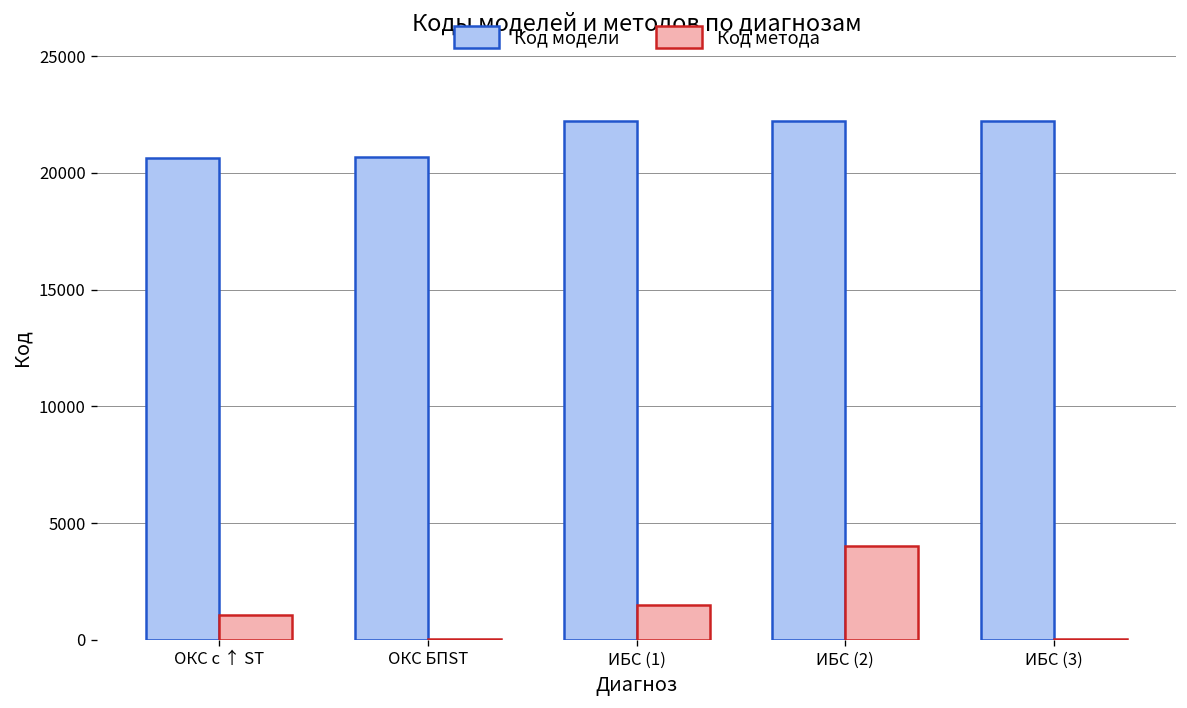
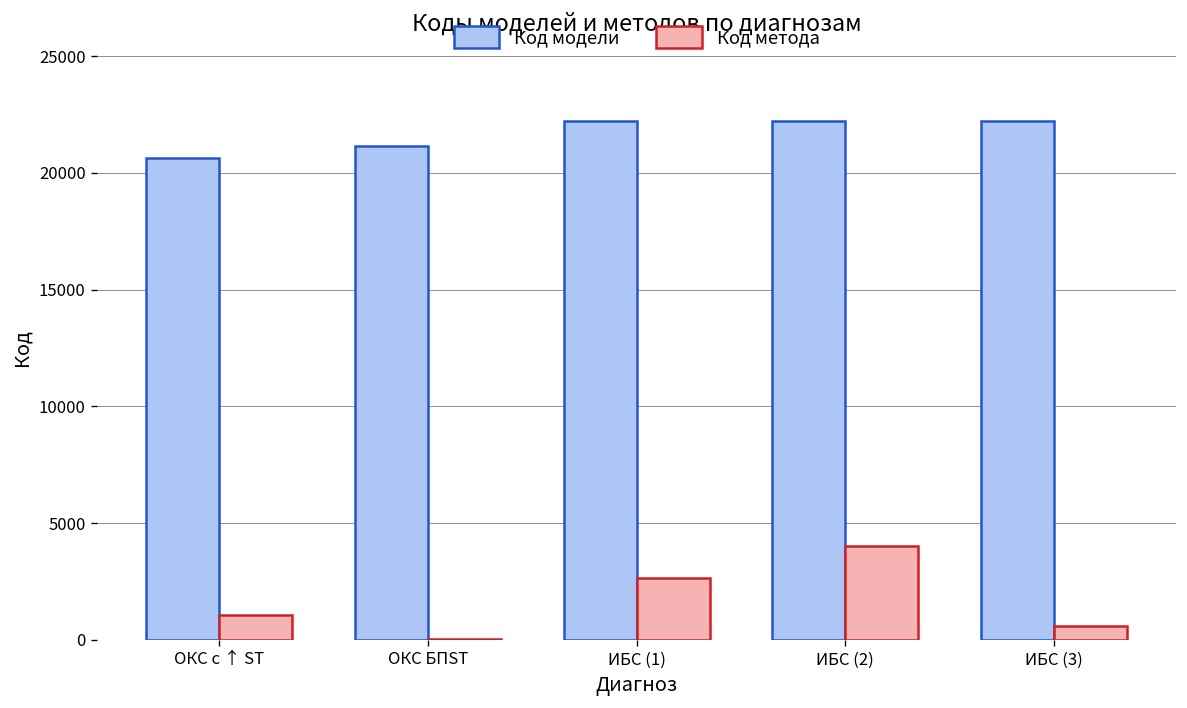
  {
    "Код модели": {
      "ОКС с ↑ ST": 20600,
-     "ОКС БПST": 20700,
+     "ОКС БПST": 21200,
      "ИБС (1)": 22200,
      "ИБС (2)": 22200,
      "ИБС (3)": 22200
    },
    "Код метода": {
      "ОКС с ↑ ST": 1100,
-     "ИБС (1)": 1500,
+     "ИБС (1)": 2600,
      "ИБС (2)": 4000,
-     "ИБС (3)": 0
+     "ИБС (3)": 600
    }
  }
